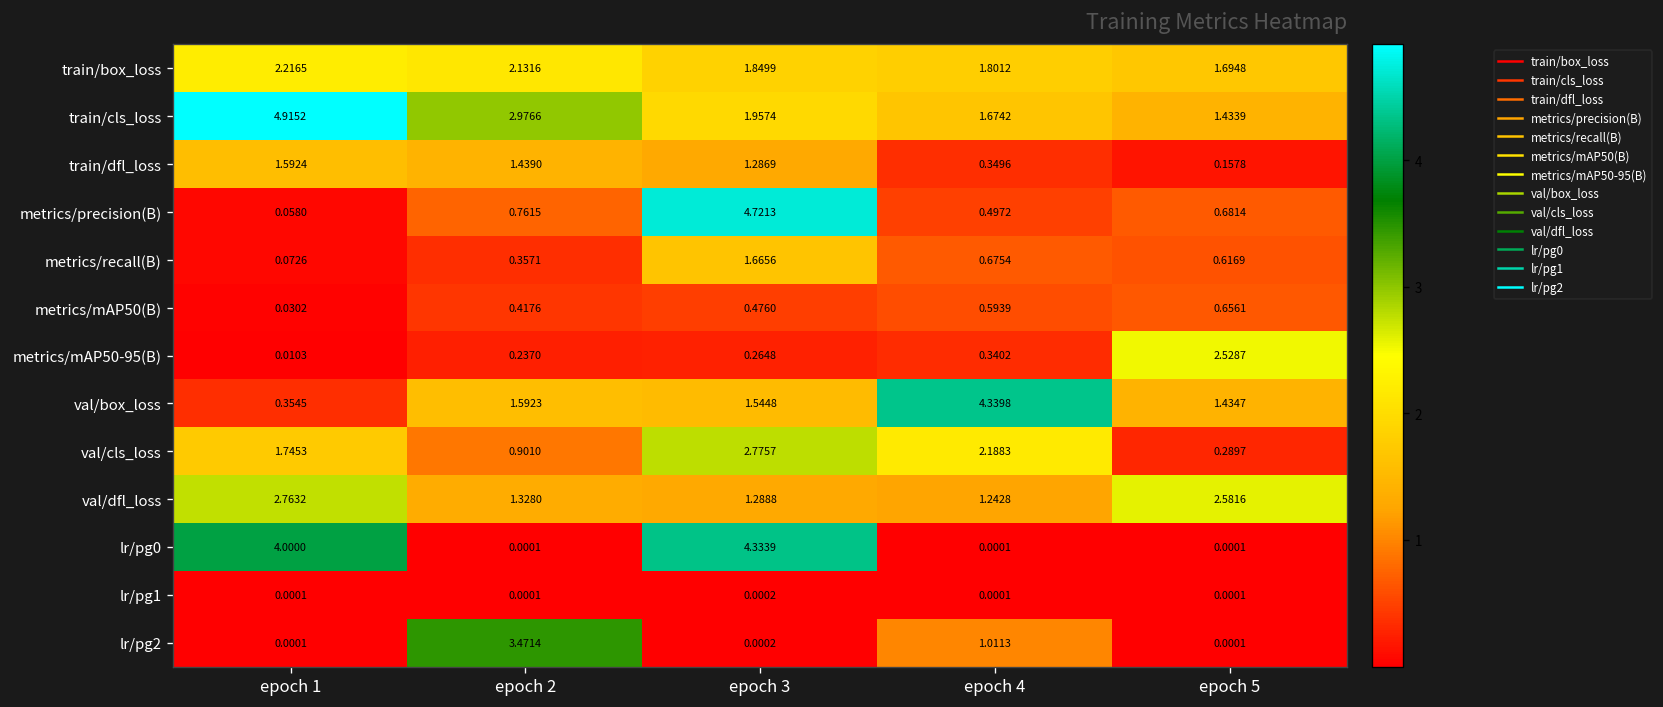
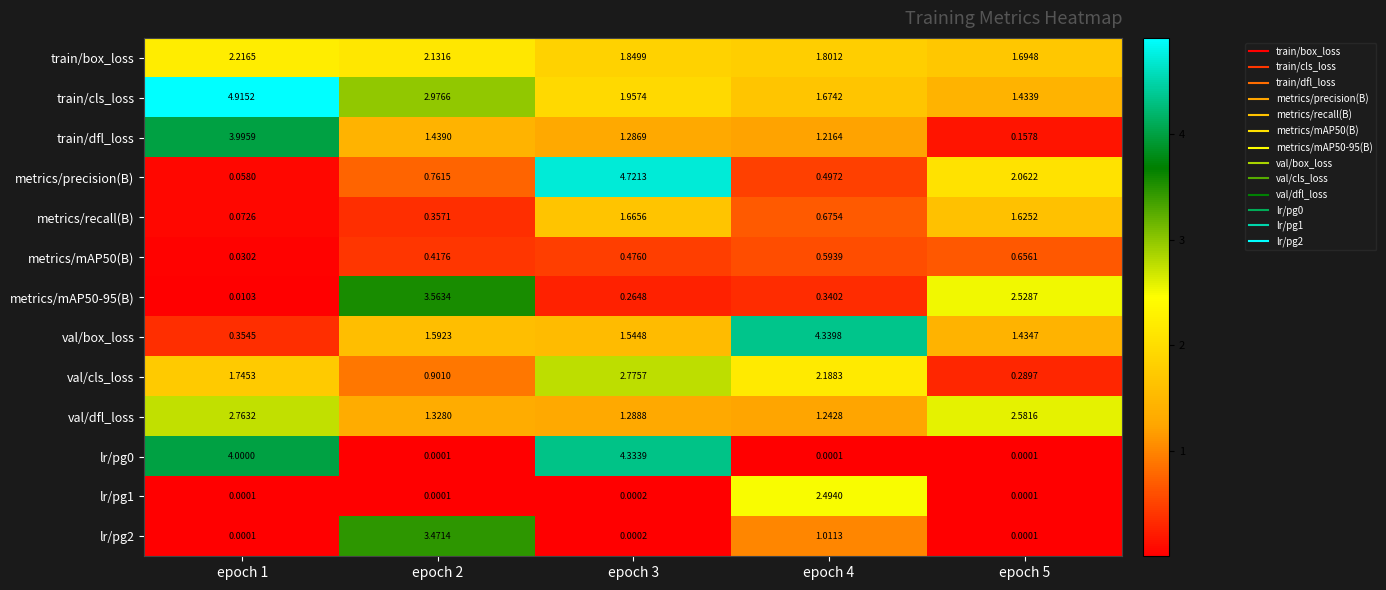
  {
    "train/box_loss": {
      "epoch 1": 2.2165,
      "epoch 2": 2.1316,
      "epoch 3": 1.8499,
      "epoch 4": 1.8012,
      "epoch 5": 1.6948
    },
    "train/cls_loss": {
      "epoch 1": 4.9152,
      "epoch 2": 2.9766,
      "epoch 3": 1.9574,
      "epoch 4": 1.6742,
      "epoch 5": 1.4339
    },
    "train/dfl_loss": {
-     "epoch 1": 1.5924,
+     "epoch 1": 3.9959,
      "epoch 2": 1.4390,
      "epoch 3": 1.2869,
-     "epoch 4": 0.3496,
+     "epoch 4": 1.2164,
      "epoch 5": 0.1578
    },
    "metrics/precision(B)": {
      "epoch 1": 0.0580,
      "epoch 2": 0.7615,
      "epoch 3": 4.7213,
      "epoch 4": 0.4972,
-     "epoch 5": 0.6814
+     "epoch 5": 2.0622
    },
    "metrics/recall(B)": {
      "epoch 1": 0.0726,
      "epoch 2": 0.3571,
      "epoch 3": 1.6656,
      "epoch 4": 0.6754,
-     "epoch 5": 0.6169
+     "epoch 5": 1.6252
    },
    "metrics/mAP50(B)": {
      "epoch 1": 0.0302,
      "epoch 2": 0.4176,
      "epoch 3": 0.4760,
      "epoch 4": 0.5939,
      "epoch 5": 0.6561
    },
    "metrics/mAP50-95(B)": {
      "epoch 1": 0.0103,
-     "epoch 2": 0.2370,
+     "epoch 2": 3.5634,
      "epoch 3": 0.2648,
      "epoch 4": 0.3402,
      "epoch 5": 2.5287
    },
    "val/box_loss": {
      "epoch 1": 0.3545,
      "epoch 2": 1.5923,
      "epoch 3": 1.5448,
      "epoch 4": 4.3398,
      "epoch 5": 1.4347
    },
    "val/cls_loss": {
      "epoch 1": 1.7453,
      "epoch 2": 0.9010,
      "epoch 3": 2.7757,
      "epoch 4": 2.1883,
      "epoch 5": 0.2897
    },
    "val/dfl_loss": {
      "epoch 1": 2.7632,
      "epoch 2": 1.3280,
      "epoch 3": 1.2888,
      "epoch 4": 1.2428,
      "epoch 5": 2.5816
    },
    "lr/pg0": {
      "epoch 1": 4.0000,
      "epoch 2": 0.0001,
      "epoch 3": 4.3339,
      "epoch 4": 0.0001,
      "epoch 5": 0.0001
    },
    "lr/pg1": {
      "epoch 1": 0.0001,
      "epoch 2": 0.0001,
      "epoch 3": 0.0002,
-     "epoch 4": 0.0001,
+     "epoch 4": 2.4940,
      "epoch 5": 0.0001
    },
    "lr/pg2": {
      "epoch 1": 0.0001,
      "epoch 2": 3.4714,
      "epoch 3": 0.0002,
      "epoch 4": 1.0113,
      "epoch 5": 0.0001
    }
  }
